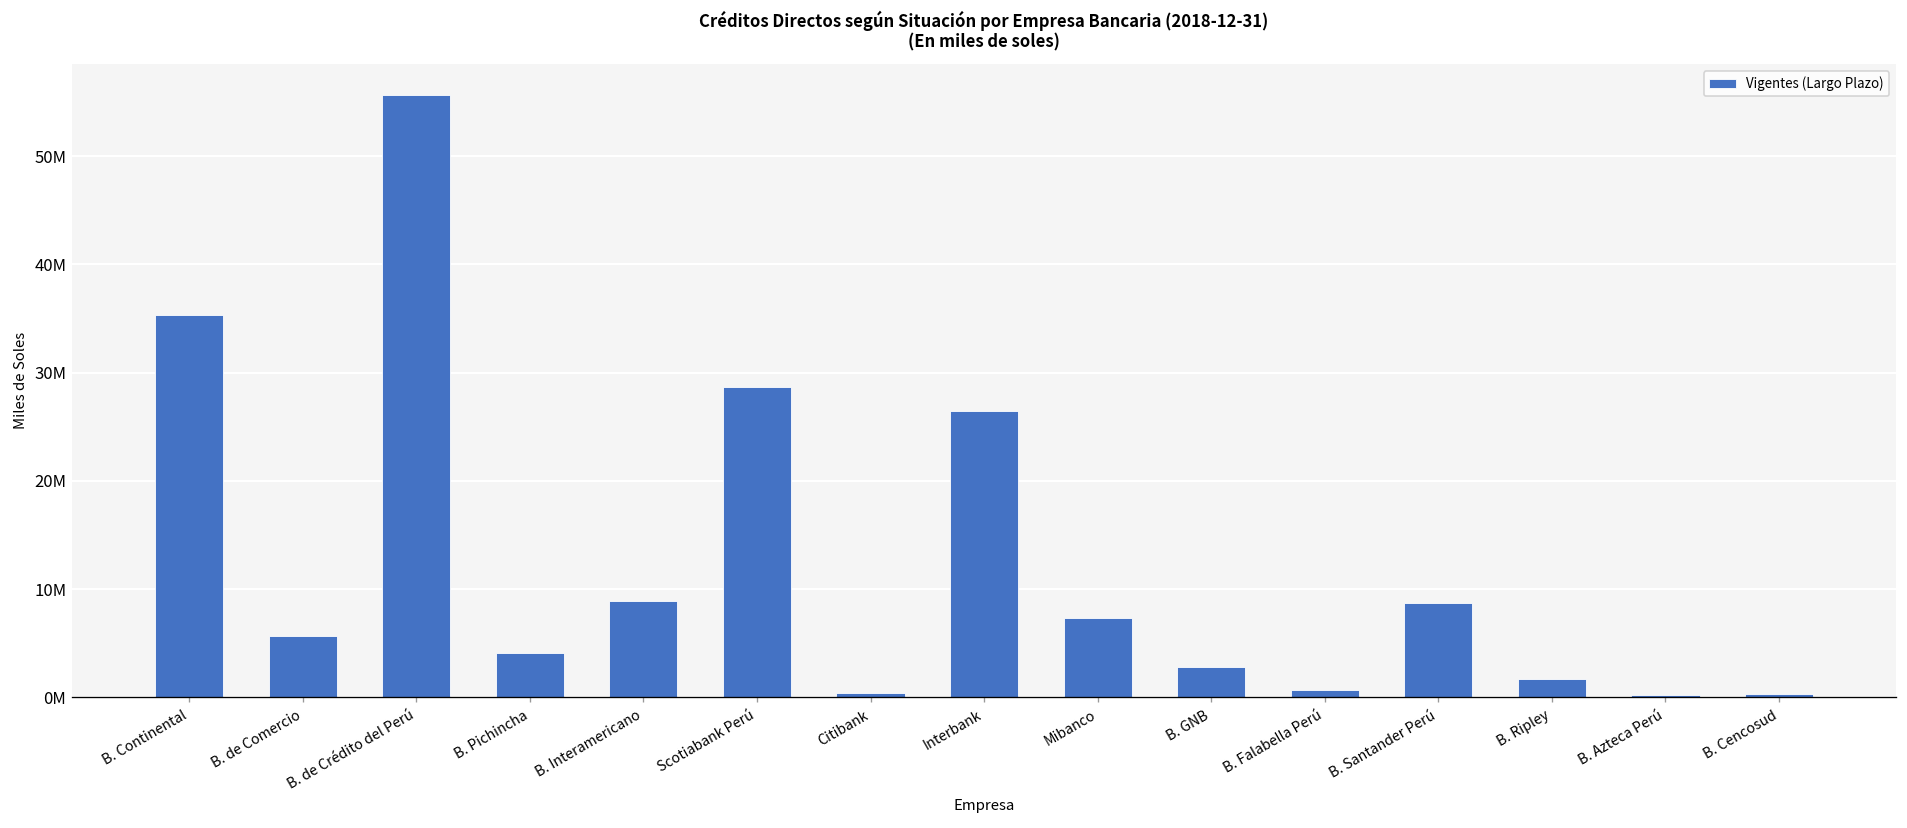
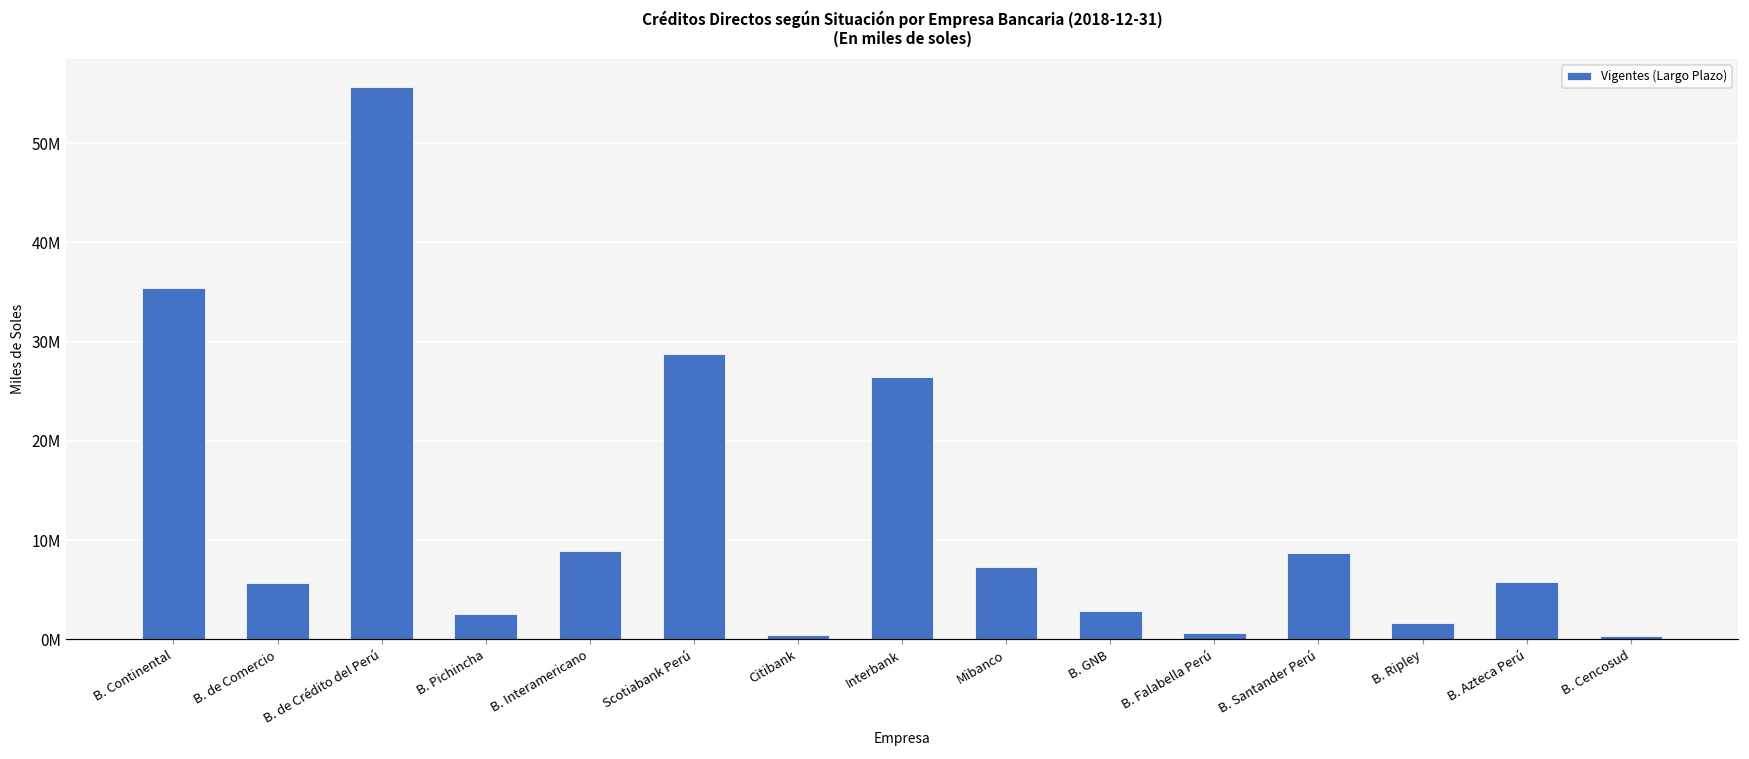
  {
    "B. Continental": 35000000,
    "B. de Comercio": 6000000,
    "B. de Crédito del Perú": 56000000,
-   "B. Pichincha": 4000000,
+   "B. Pichincha": 3000000,
    "B. Interamericano": 9000000,
    "Scotiabank Perú": 29000000,
    "Citibank": 0,
    "Interbank": 26000000,
    "Mibanco": 7000000,
    "B. GNB": 3000000,
    "B. Falabella Perú": 1000000,
    "B. Santander Perú": 9000000,
    "B. Ripley": 2000000,
-   "B. Azteca Perú": 0,
+   "B. Azteca Perú": 6000000,
    "B. Cencosud": 0
  }
